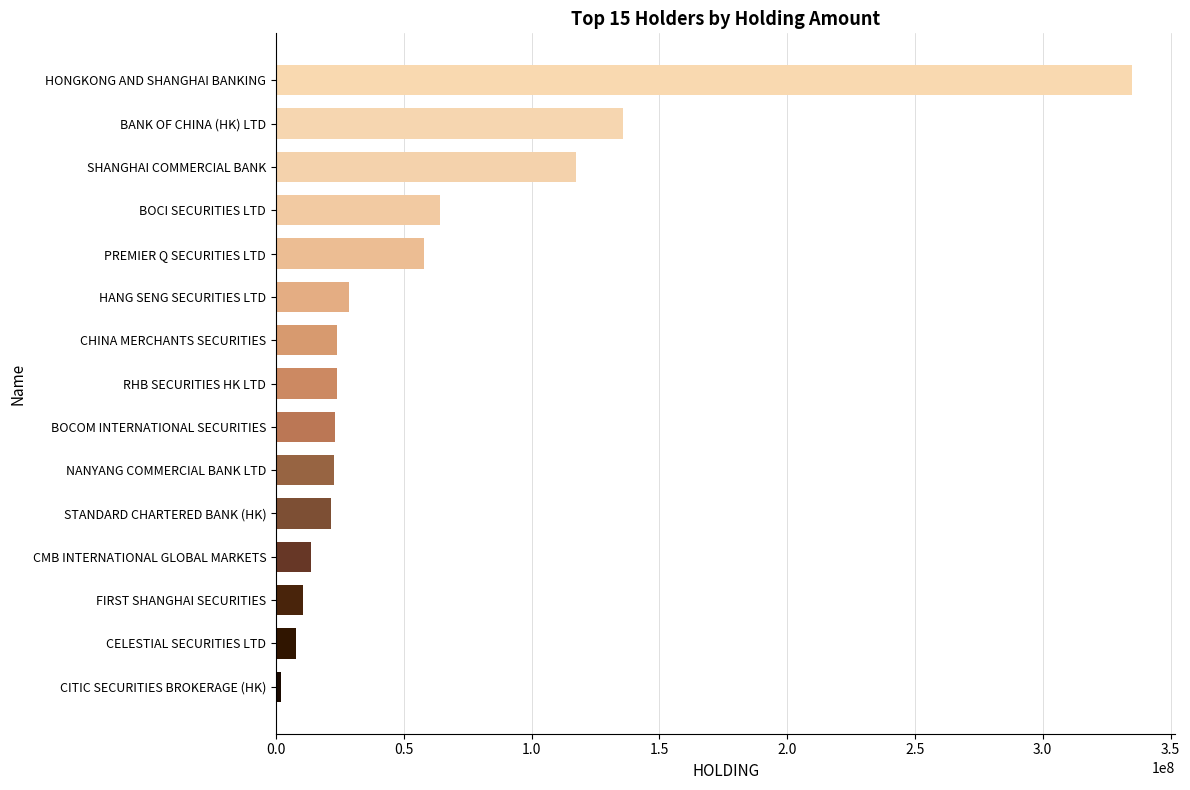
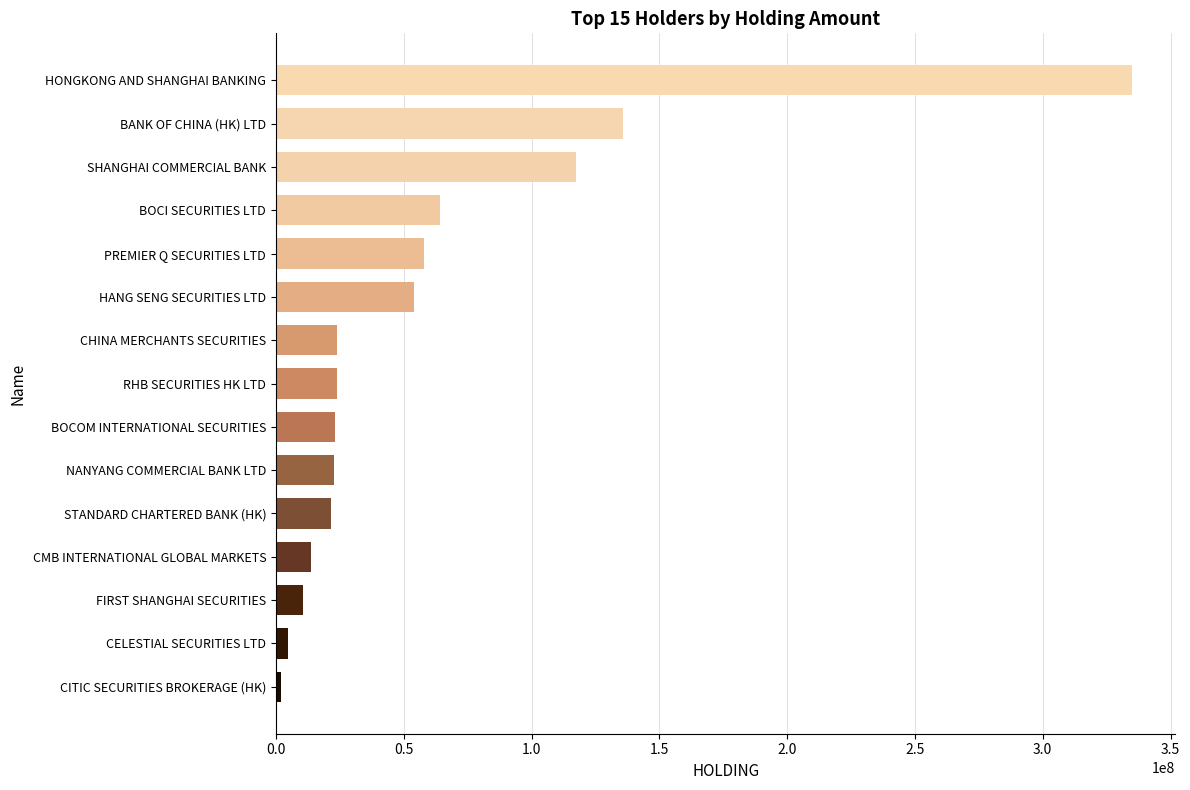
  {
    "HONGKONG AND SHANGHAI BANKING": 335000000,
    "BANK OF CHINA (HK) LTD": 136000000,
    "SHANGHAI COMMERCIAL BANK": 117000000,
    "BOCI SECURITIES LTD": 64000000,
    "PREMIER Q SECURITIES LTD": 58000000,
-   "HANG SENG SECURITIES LTD": 29000000,
+   "HANG SENG SECURITIES LTD": 54000000,
    "CHINA MERCHANTS SECURITIES": 24000000,
    "RHB SECURITIES HK LTD": 24000000,
    "BOCOM INTERNATIONAL SECURITIES": 23000000,
    "NANYANG COMMERCIAL BANK LTD": 23000000,
    "STANDARD CHARTERED BANK (HK)": 21000000,
    "CMB INTERNATIONAL GLOBAL MARKETS": 14000000,
    "FIRST SHANGHAI SECURITIES": 10000000,
-   "CELESTIAL SECURITIES LTD": 8000000,
+   "CELESTIAL SECURITIES LTD": 5000000,
    "CITIC SECURITIES BROKERAGE (HK)": 2000000
  }
